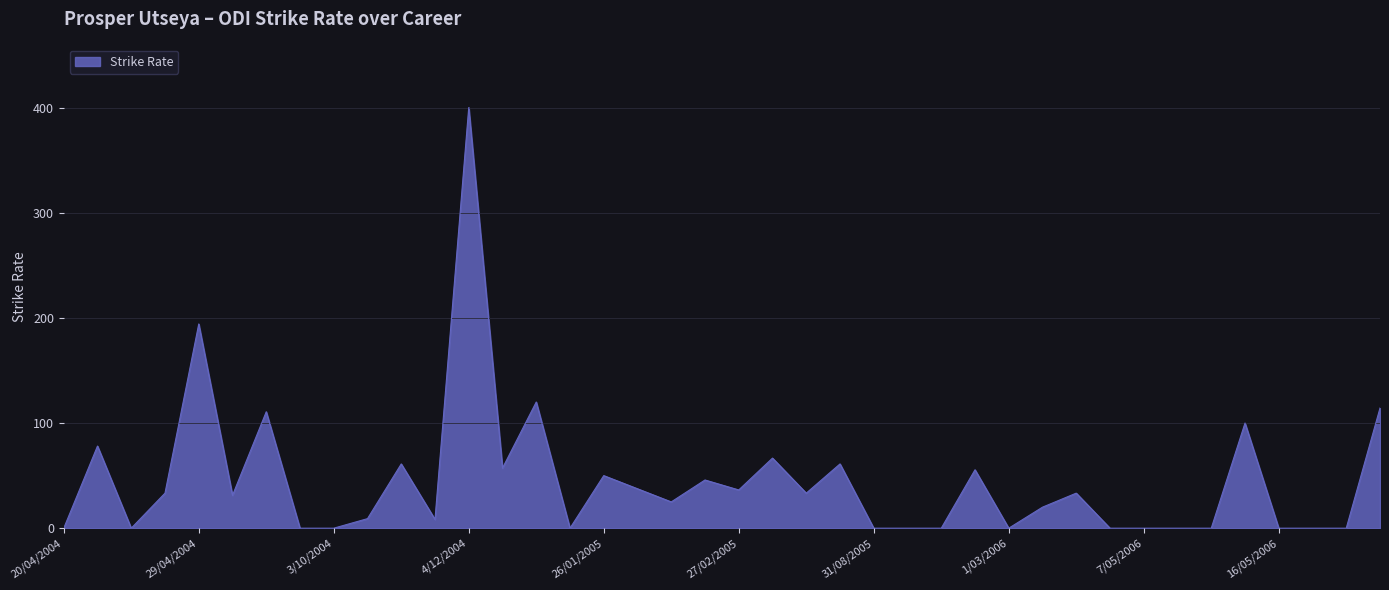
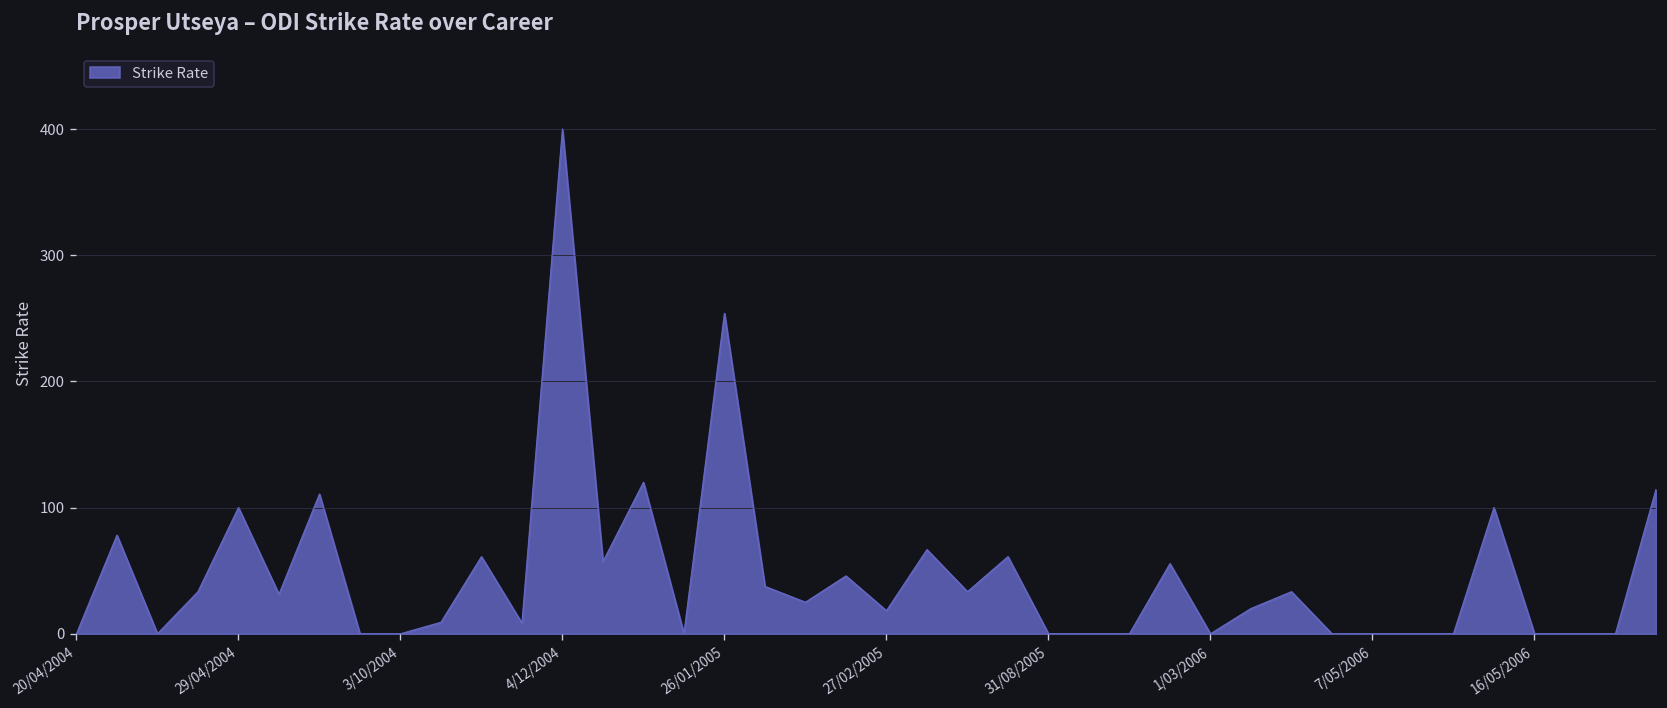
  {
    "20/04/2004": 0,
-   "29/04/2004": 194,
+   "29/04/2004": 100,
    "3/10/2004": 0,
    "4/12/2004": 400,
-   "26/01/2005": 50,
-   "27/02/2005": 36,
+   "26/01/2005": 254,
+   "27/02/2005": 18,
    "31/08/2005": 0,
    "1/03/2006": 0,
    "7/05/2006": 0,
    "16/05/2006": 0
  }
